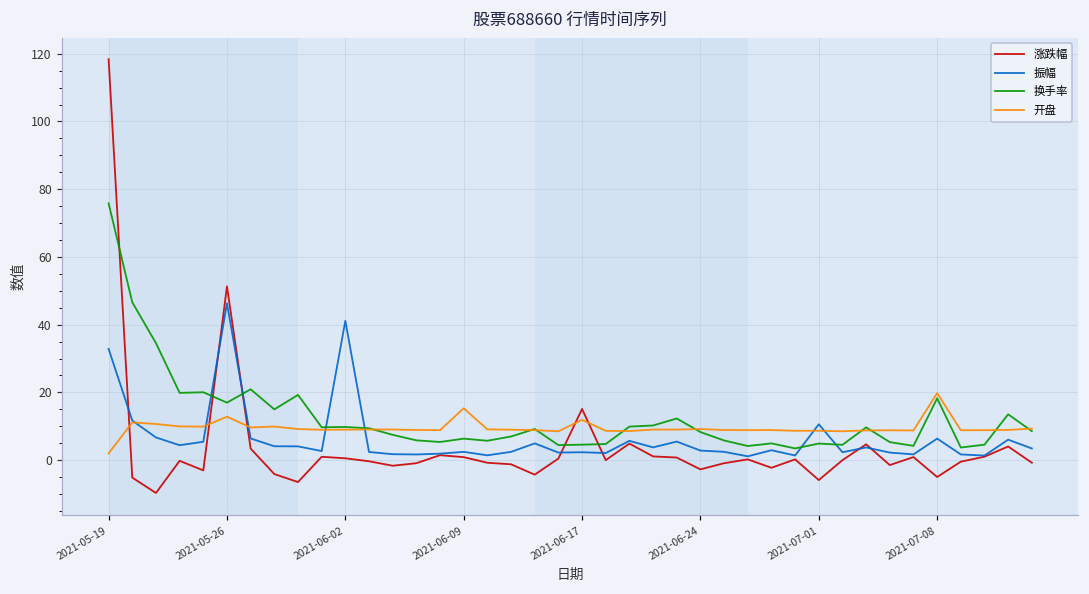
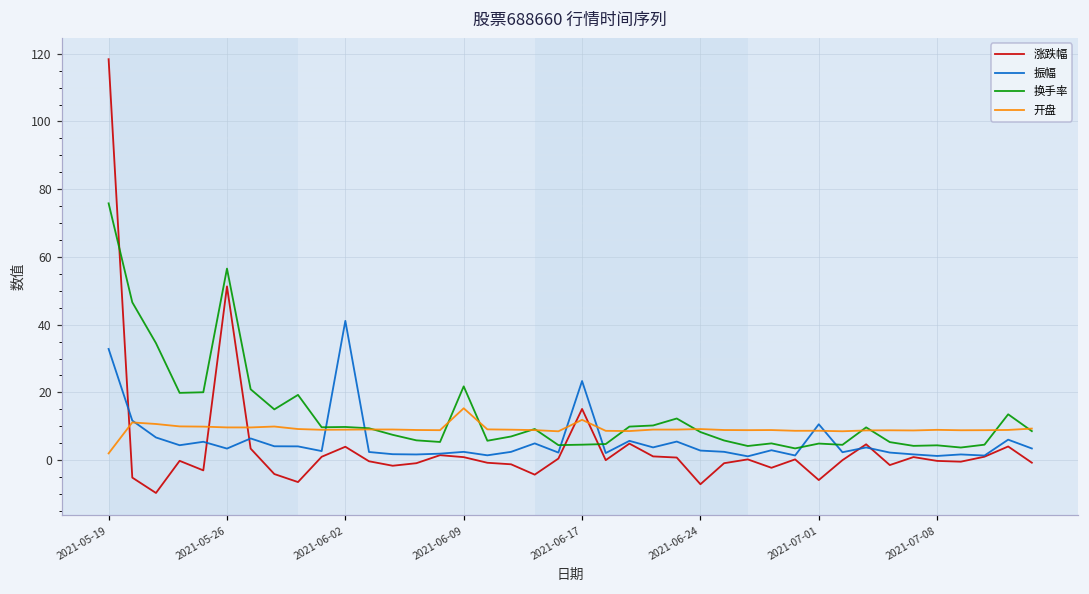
  {
    "涨跌幅": {
      "2021-05-19": 118,
      "2021-05-26": 51,
-     "2021-06-02": 1,
+     "2021-06-02": 4,
      "2021-06-09": 1,
      "2021-06-17": 15,
-     "2021-06-24": -3,
+     "2021-06-24": -7,
      "2021-07-01": -6,
-     "2021-07-08": -5
+     "2021-07-08": 0
    },
    "振幅": {
      "2021-05-19": 33,
-     "2021-05-26": 46,
+     "2021-05-26": 3,
      "2021-06-02": 41,
      "2021-06-09": 2,
-     "2021-06-17": 2,
+     "2021-06-17": 23,
      "2021-06-24": 3,
      "2021-07-01": 11,
-     "2021-07-08": 6
+     "2021-07-08": 1
    },
    "换手率": {
      "2021-05-19": 76,
-     "2021-05-26": 17,
-     "2021-06-09": 6,
+     "2021-05-26": 57,
+     "2021-06-09": 22,
      "2021-06-17": 5,
      "2021-06-24": 8,
      "2021-07-01": 5,
-     "2021-07-08": 18
+     "2021-07-08": 4
    },
    "开盘": {
      "2021-05-19": 2,
-     "2021-05-26": 13,
+     "2021-05-26": 10,
      "2021-06-09": 15,
      "2021-06-17": 12,
      "2021-06-24": 9,
      "2021-07-01": 9,
-     "2021-07-08": 20
+     "2021-07-08": 9
    }
  }
